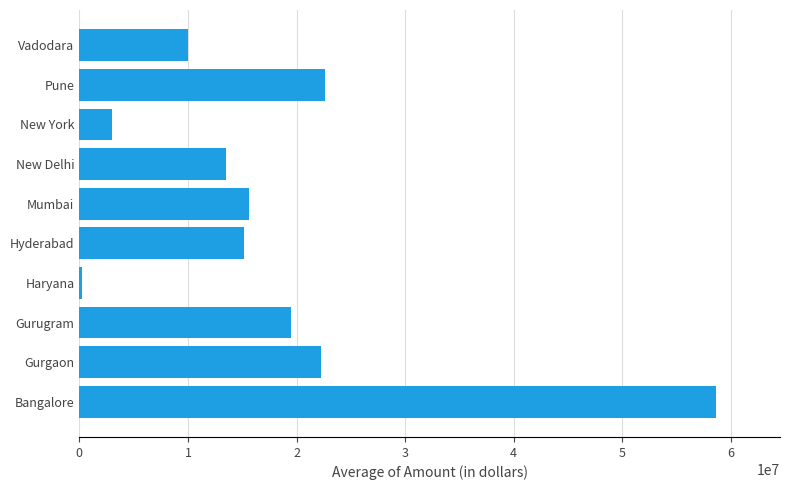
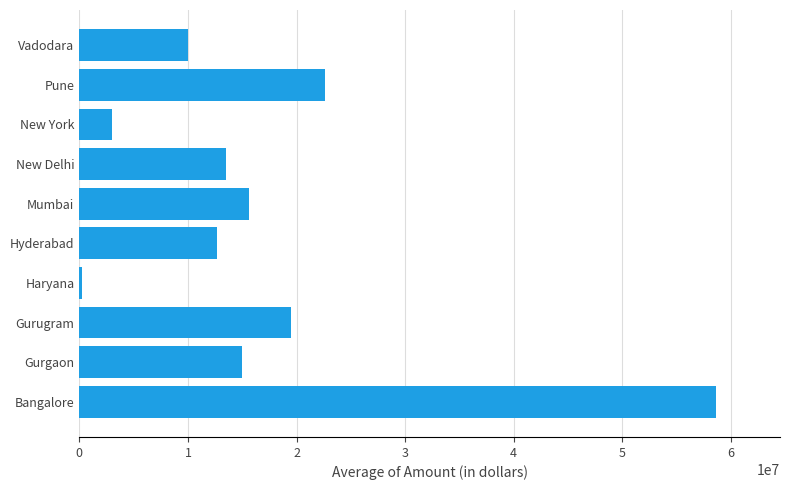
  {
    "Vadodara": 10000000,
    "Pune": 22700000,
    "New York": 3000000,
    "New Delhi": 13500000,
    "Mumbai": 15600000,
-   "Hyderabad": 15100000,
+   "Hyderabad": 12700000,
    "Gurugram": 19500000,
-   "Gurgaon": 22300000,
+   "Gurgaon": 15000000,
    "Bangalore": 58700000
  }
